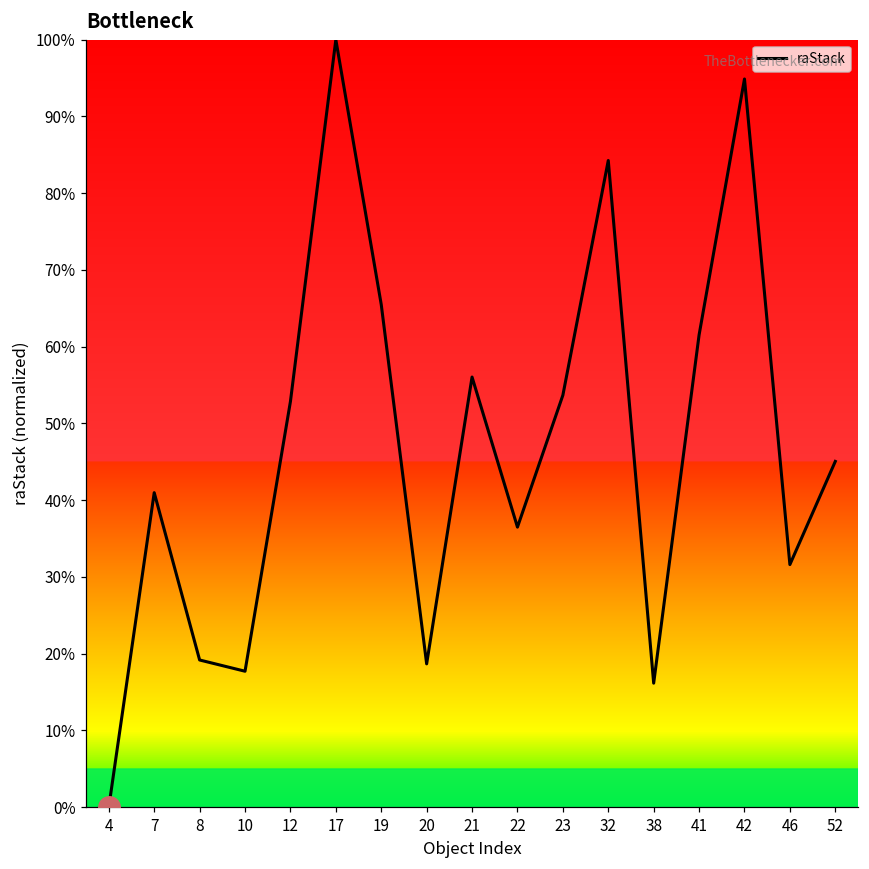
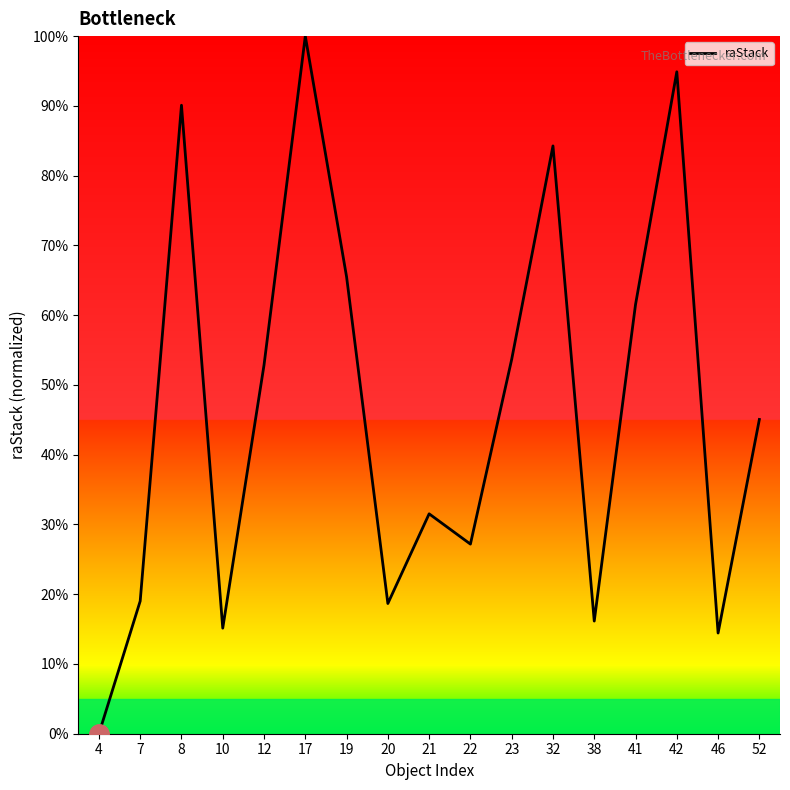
  {
    "raStack": {
-     "7": "41%",
-     "8": "19%",
-     "10": "18%",
+     "7": "19%",
+     "8": "90%",
+     "10": "15%",
      "12": "53%",
      "17": "100%",
      "19": "65%",
      "20": "19%",
-     "21": "56%",
-     "22": "36%",
+     "21": "32%",
+     "22": "27%",
      "23": "54%",
      "32": "84%",
      "38": "16%",
      "41": "62%",
      "42": "95%",
-     "46": "32%",
+     "46": "14%",
      "52": "45%"
    }
  }
